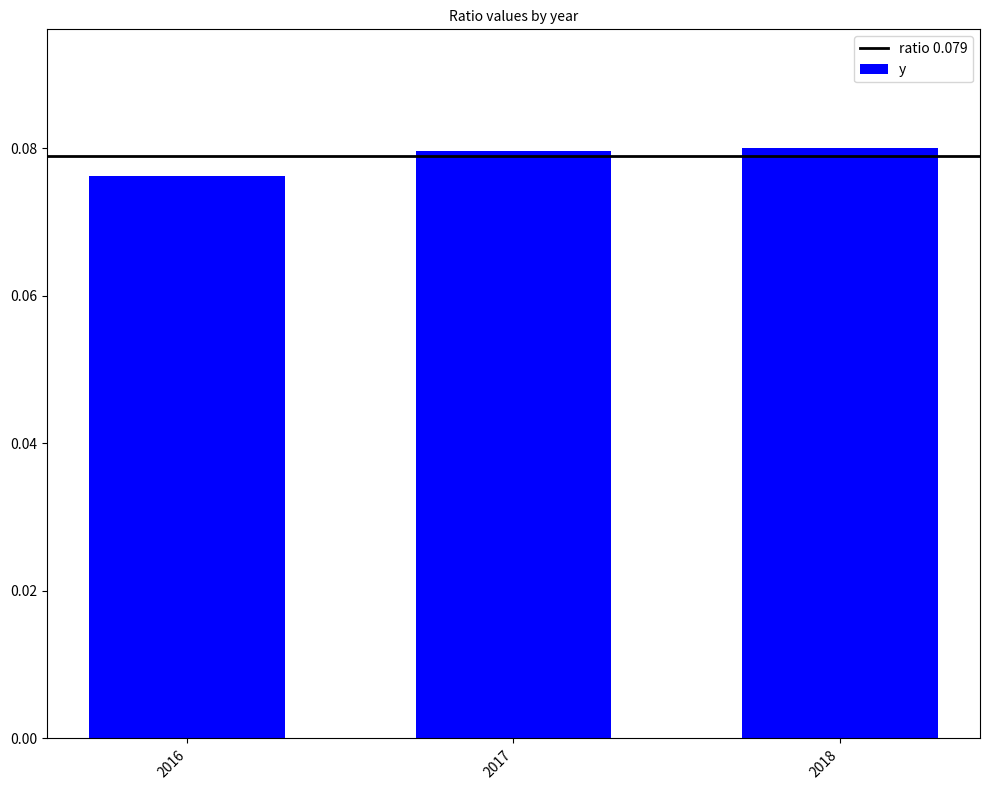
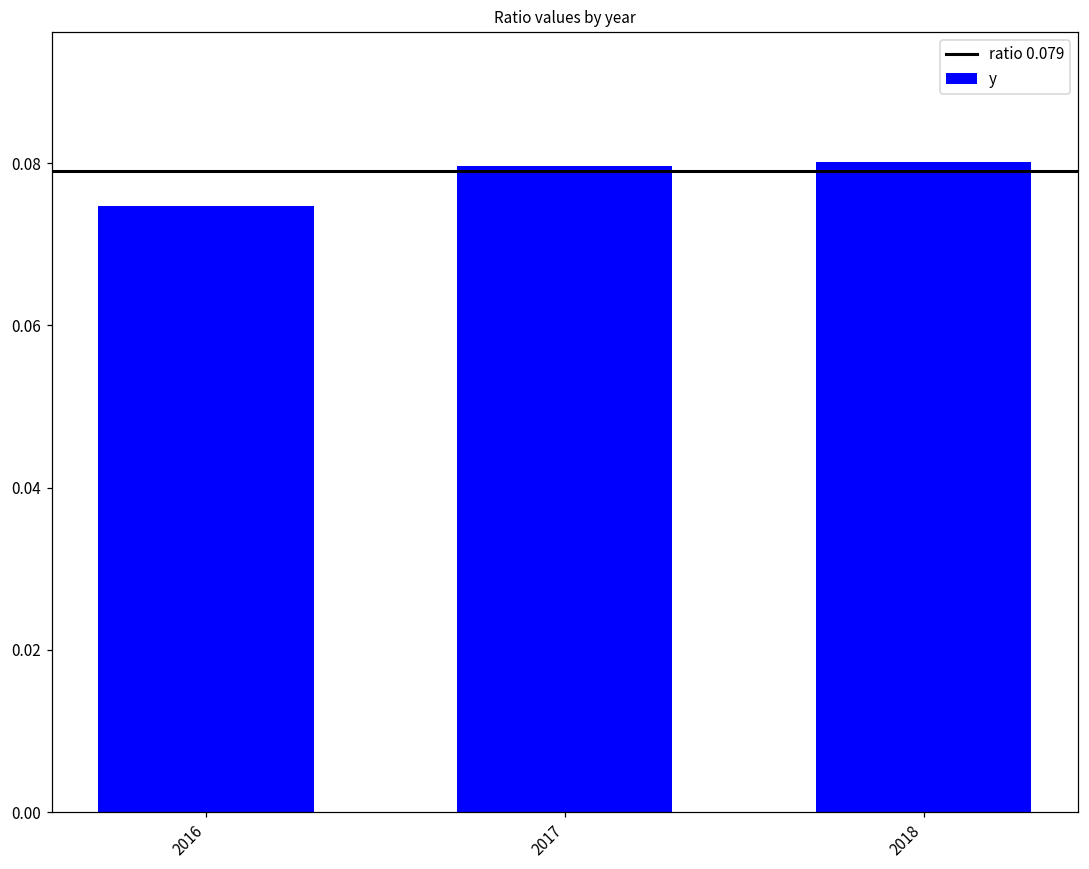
  {
-   "2016": 0.076,
+   "2016": 0.075,
    "2017": 0.080,
    "2018": 0.080
  }
